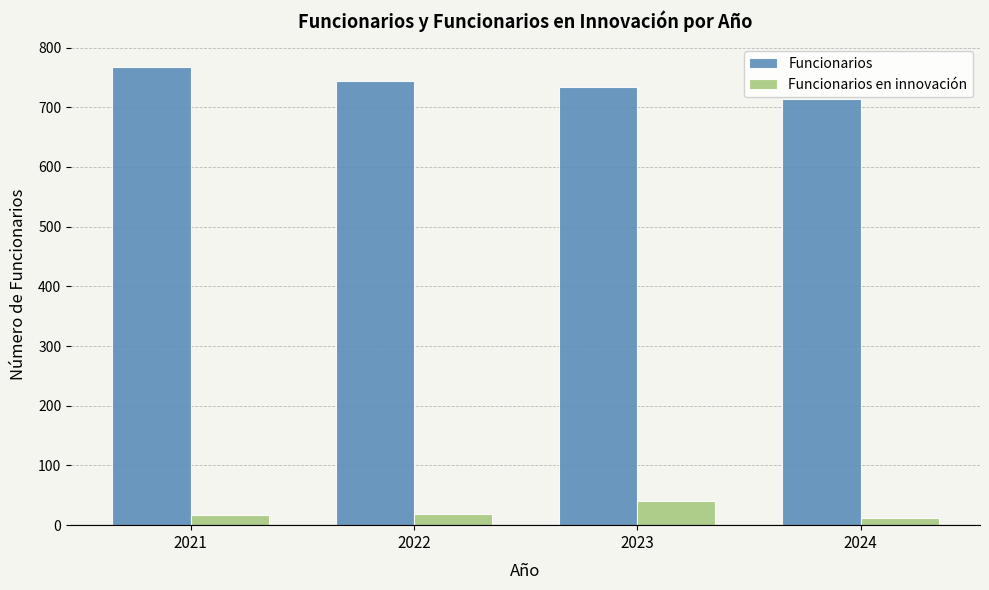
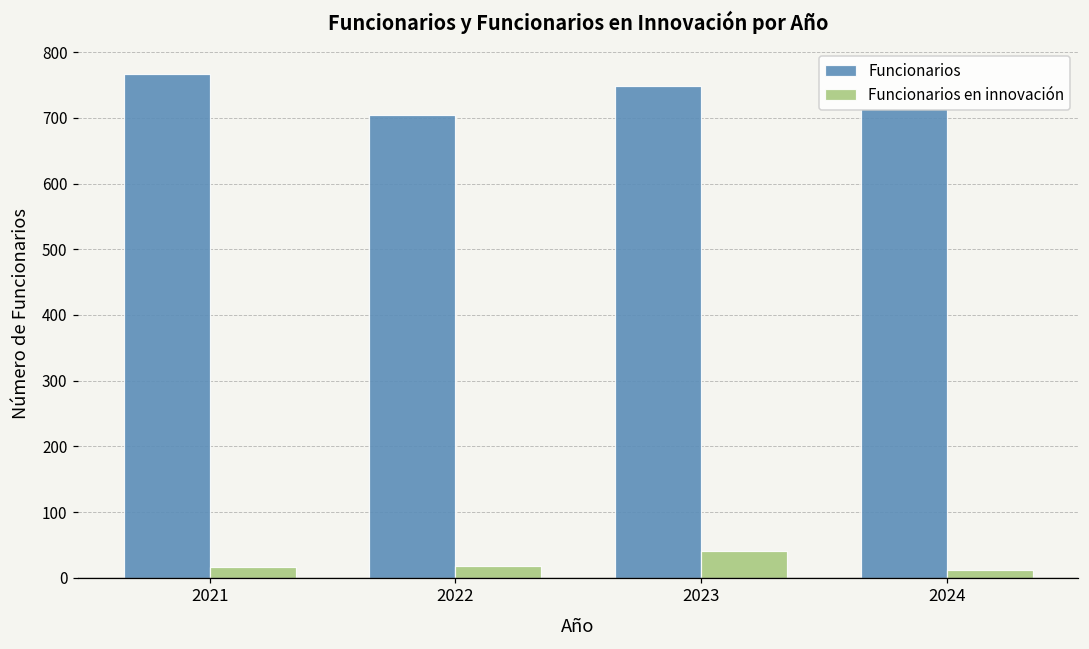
  {
    "Funcionarios": {
      "2021": 770,
-     "2022": 740,
-     "2023": 730,
+     "2022": 700,
+     "2023": 750,
      "2024": 710
    },
    "Funcionarios en innovación": {
      "2021": 20,
      "2022": 20,
      "2023": 40,
      "2024": 10
    }
  }
